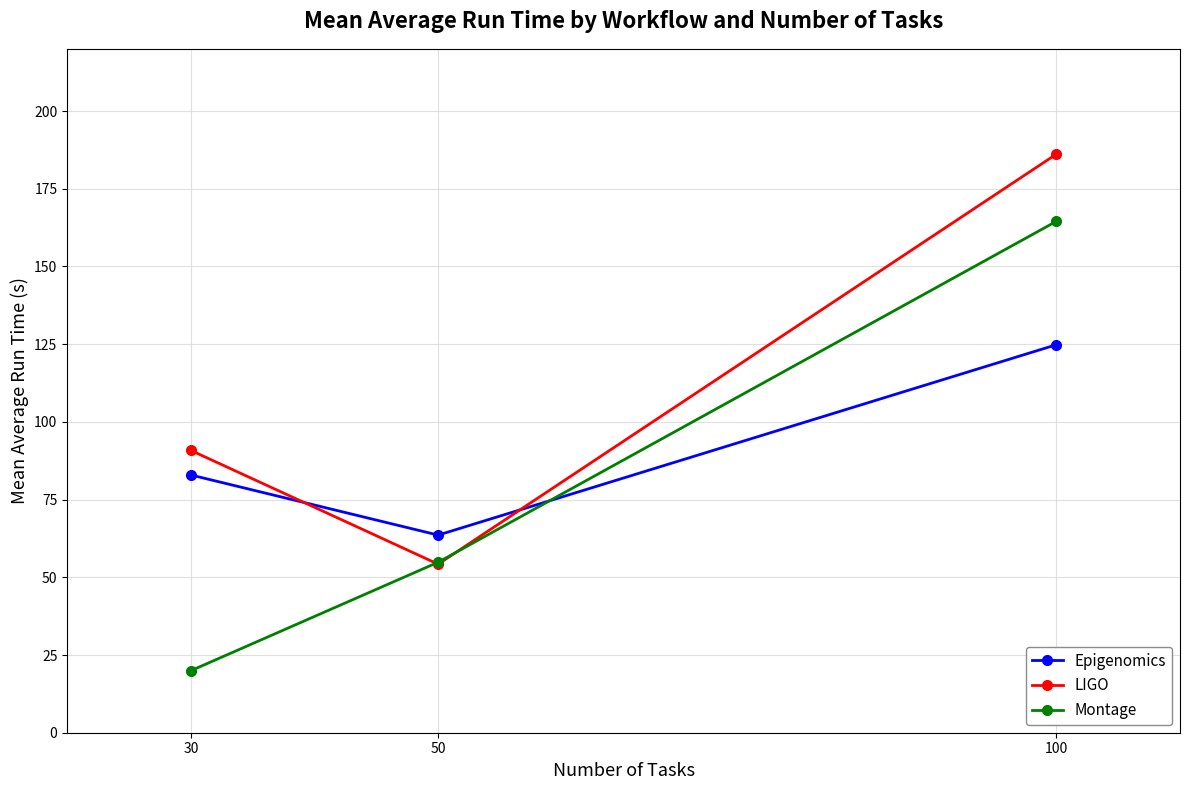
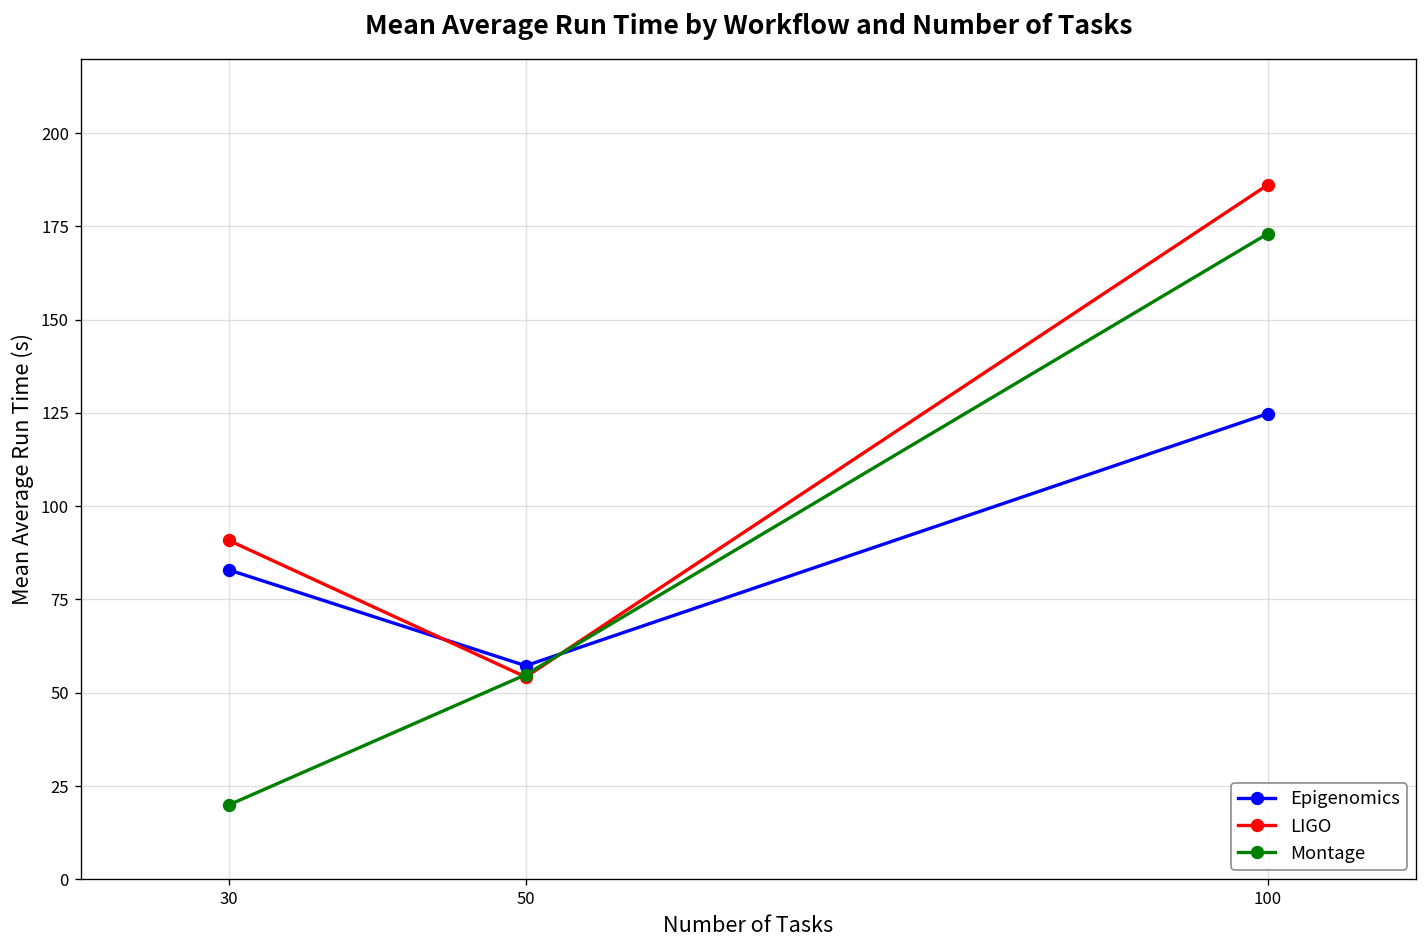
  {
    "Epigenomics": {
      "30": 83,
-     "50": 64,
+     "50": 57,
      "100": 125
    },
    "LIGO": {
      "30": 91,
      "100": 186
    },
    "Montage": {
      "30": 20,
-     "100": 165
+     "100": 173
    }
  }
